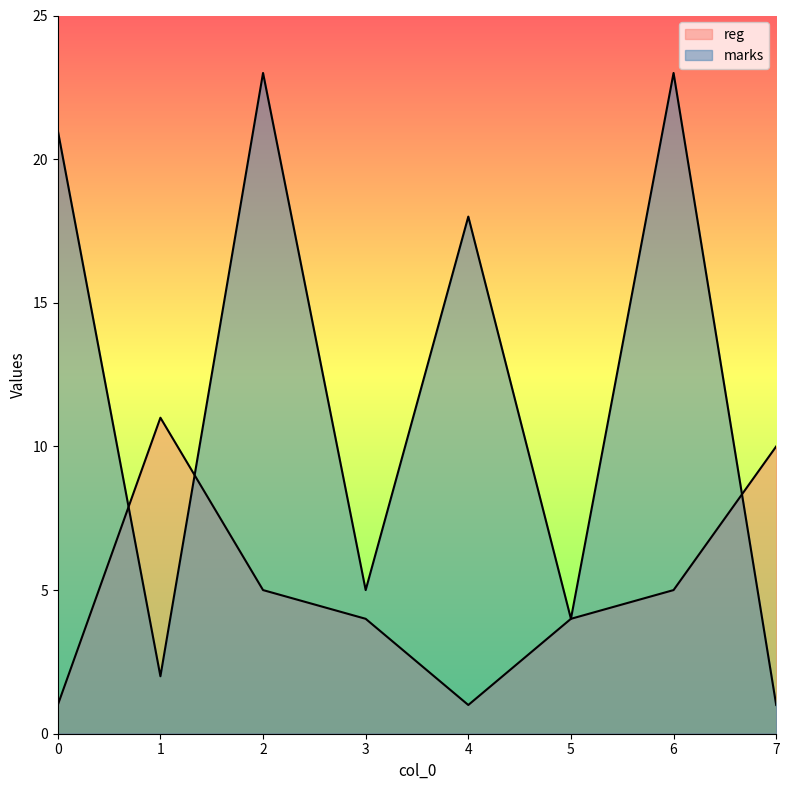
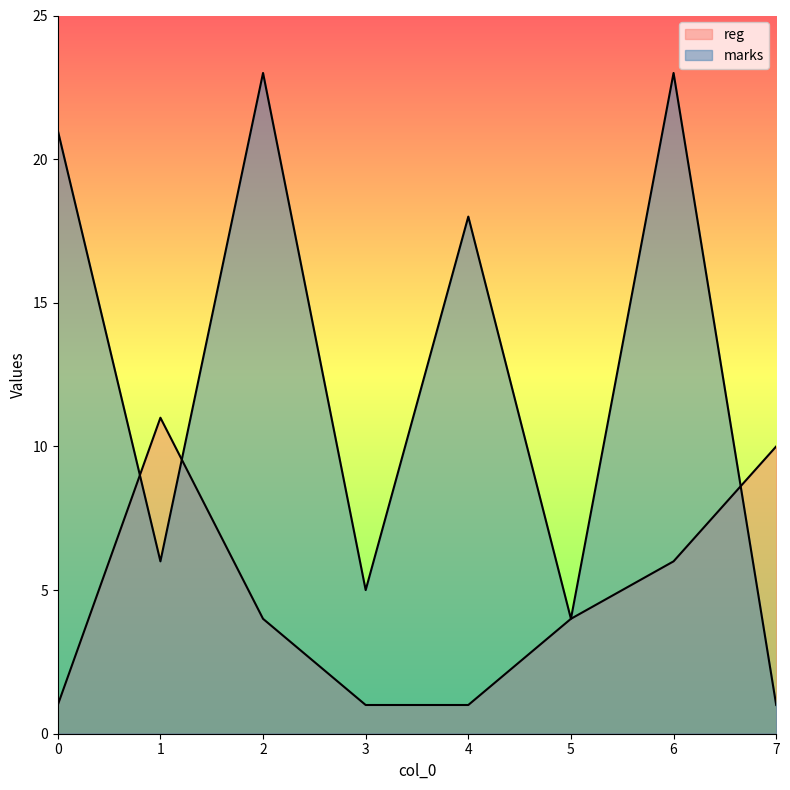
  {
    "reg": {
      "0": 1,
      "1": 11,
-     "2": 5,
-     "3": 4,
+     "2": 4,
+     "3": 1,
      "4": 1,
-     "6": 5,
+     "6": 6,
      "7": 10
    },
    "marks": {
      "0": 21,
-     "1": 2,
+     "1": 6,
      "2": 23,
      "3": 5,
      "4": 18,
      "6": 23,
      "7": 1
    }
  }
